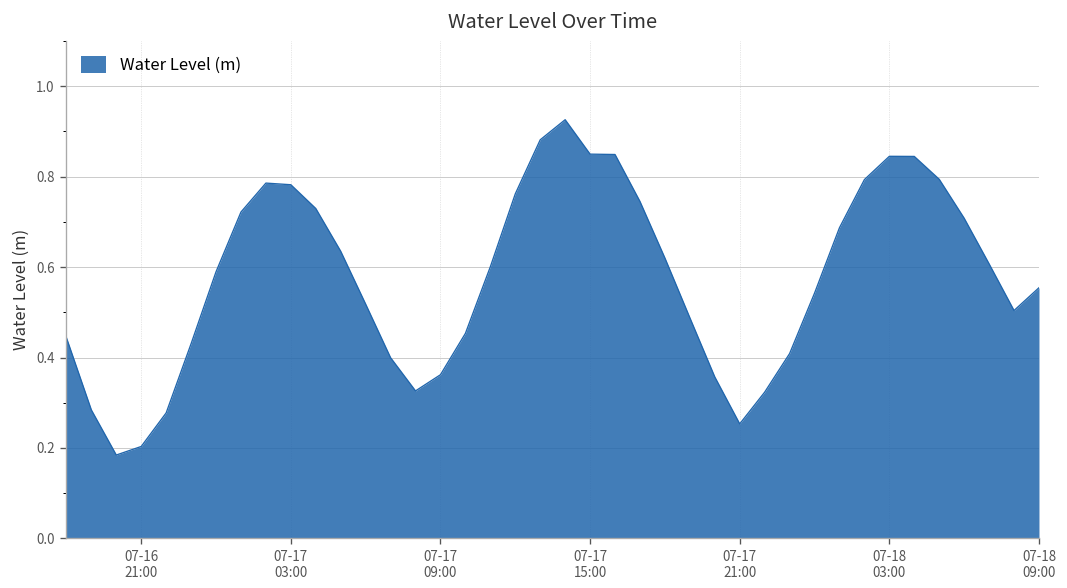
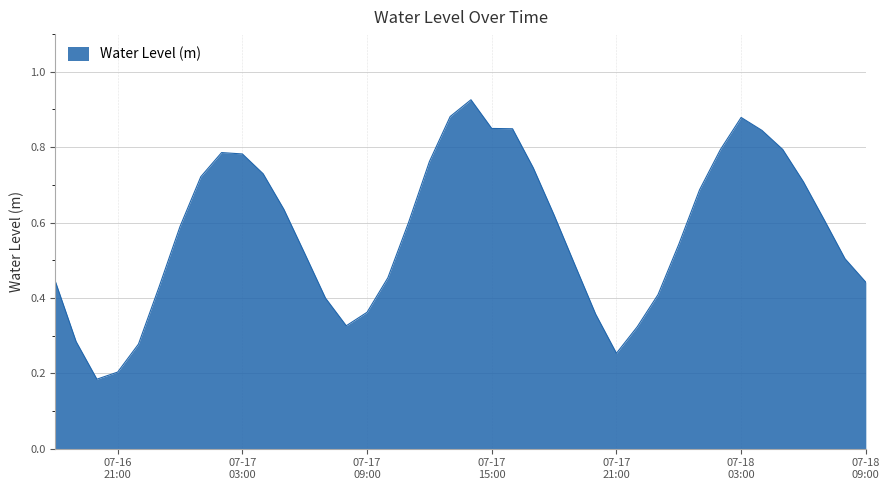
  {
    "07-16 21:00": 0.20,
    "07-17 03:00": 0.78,
    "07-17 09:00": 0.36,
    "07-17 15:00": 0.85,
    "07-17 21:00": 0.25,
-   "07-18 03:00": 0.84,
-   "07-18 09:00": 0.55
+   "07-18 03:00": 0.88,
+   "07-18 09:00": 0.44
  }
